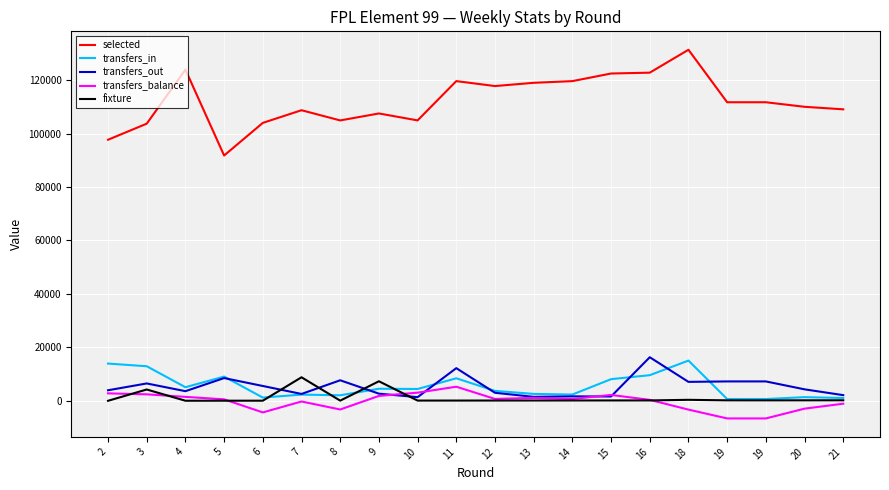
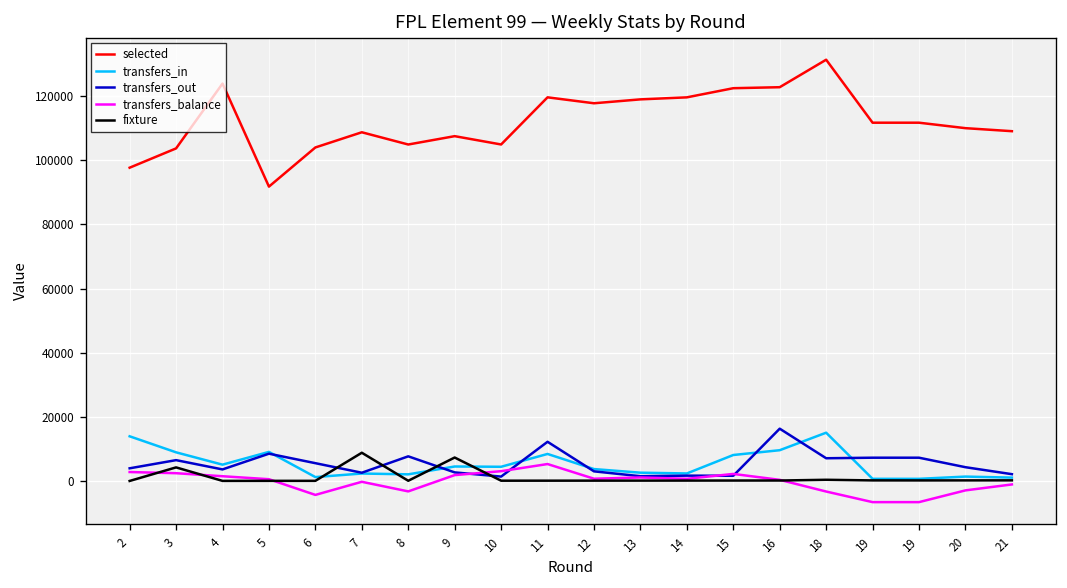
  {
    "selected": {
      "2": 98000,
      "3": 104000,
      "5": 92000,
      "6": 104000,
      "7": 109000,
      "8": 105000,
      "9": 108000,
      "10": 105000,
      "11": 120000,
      "12": 118000,
      "13": 119000,
      "14": 120000,
      "15": 122000,
      "16": 123000,
      "18": 131000,
      "20": 110000,
      "21": 109000
    },
    "transfers_in": {
      "2": 14000,
-     "3": 13000,
+     "3": 9000,
      "4": 5000,
      "6": 1000,
      "8": 2000,
      "9": 5000,
      "10": 4000,
      "11": 8000,
      "13": 3000,
      "15": 8000,
      "16": 10000,
      "18": 15000,
      "20": 1000
    },
    "transfers_out": {
      "2": 4000,
      "3": 7000,
      "4": 4000,
      "6": 6000,
      "8": 8000,
      "10": 1000,
      "11": 12000,
      "16": 16000,
      "18": 7000,
      "20": 4000,
      "21": 2000
    },
    "transfers_balance": {
      "2": 3000,
      "3": 2000,
      "4": 1000,
      "6": -4000,
      "7": 0,
      "8": -3000,
      "10": 3000,
      "11": 5000,
      "18": -3000,
      "20": -3000,
      "21": -1000
    },
    "fixture": {
      "2": 0,
      "3": 4000,
      "4": 0,
      "6": 0,
      "7": 9000,
      "8": 0,
      "9": 7000,
      "10": 0,
      "11": 0,
      "13": 0,
      "15": 0,
      "18": 0,
      "20": 0
    }
  }
